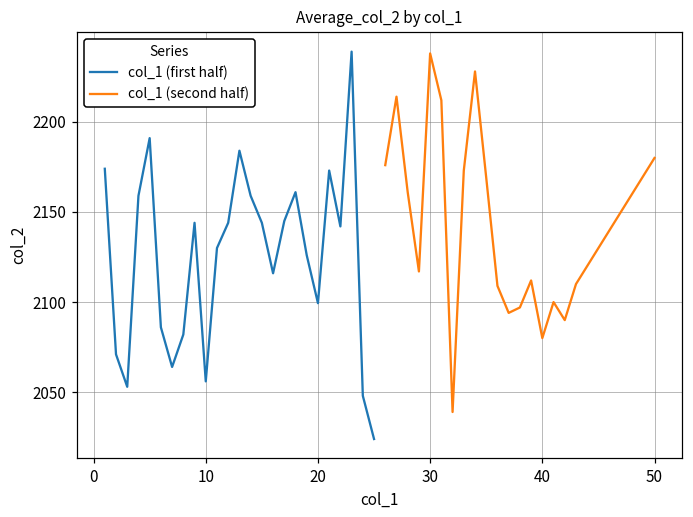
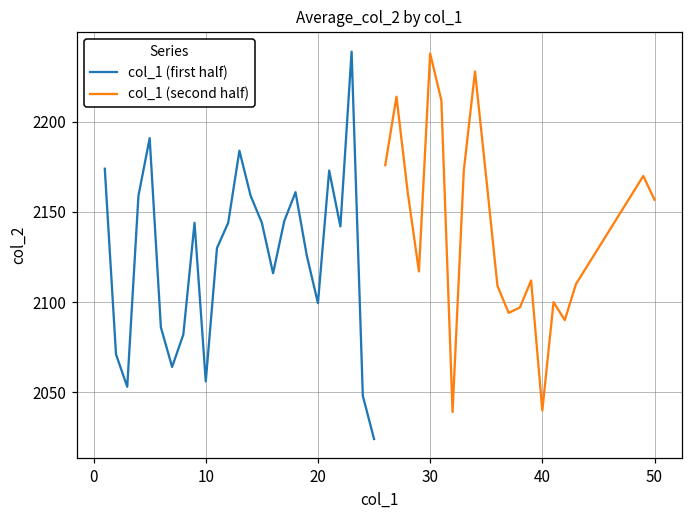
  {
    "col_1 (first half)": {
      "10": 2056,
      "20": 2099
    },
    "col_1 (second half)": {
      "30": 2238,
-     "40": 2080,
-     "50": 2180
+     "40": 2040,
+     "50": 2157
    }
  }
